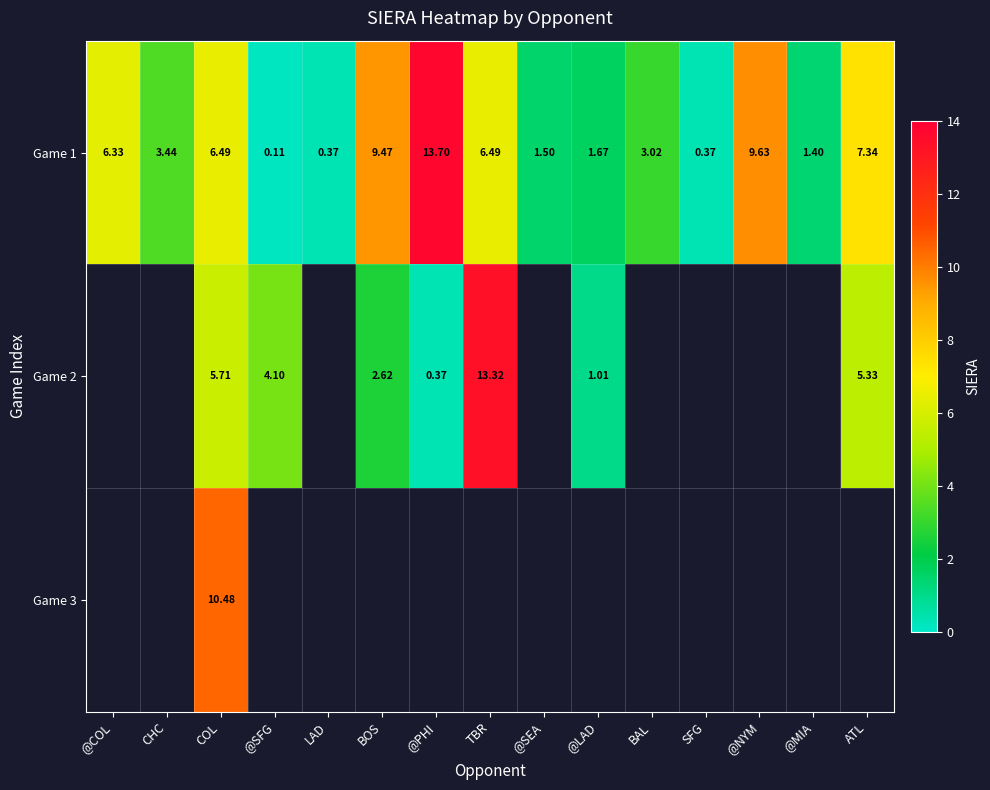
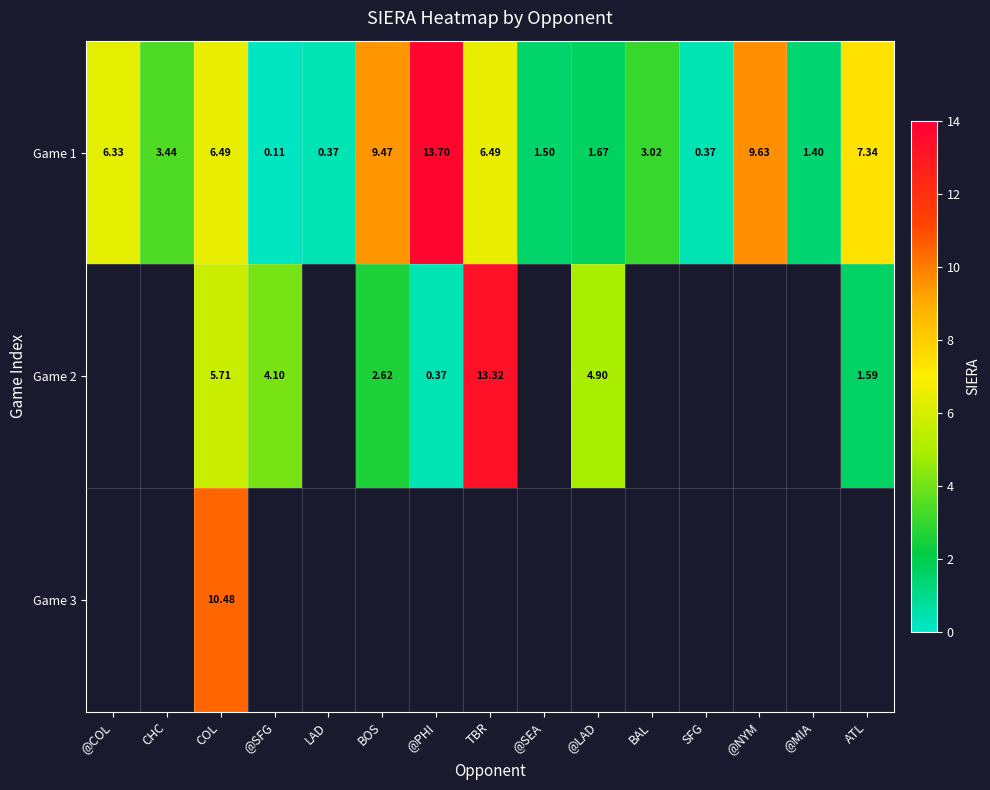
  {
    "Game 1": {
      "@COL": 6.33,
      "CHC": 3.44,
      "COL": 6.49,
      "@SFG": 0.11,
      "LAD": 0.37,
      "BOS": 9.47,
      "@PHI": 13.70,
      "TBR": 6.49,
      "@SEA": 1.50,
      "@LAD": 1.67,
      "BAL": 3.02,
      "SFG": 0.37,
      "@NYM": 9.63,
      "@MIA": 1.40,
      "ATL": 7.34
    },
    "Game 2": {
      "COL": 5.71,
      "@SFG": 4.10,
      "BOS": 2.62,
      "@PHI": 0.37,
      "TBR": 13.32,
-     "@LAD": 1.01,
-     "ATL": 5.33
+     "@LAD": 4.90,
+     "ATL": 1.59
    },
    "Game 3": {
      "COL": 10.48
    }
  }
